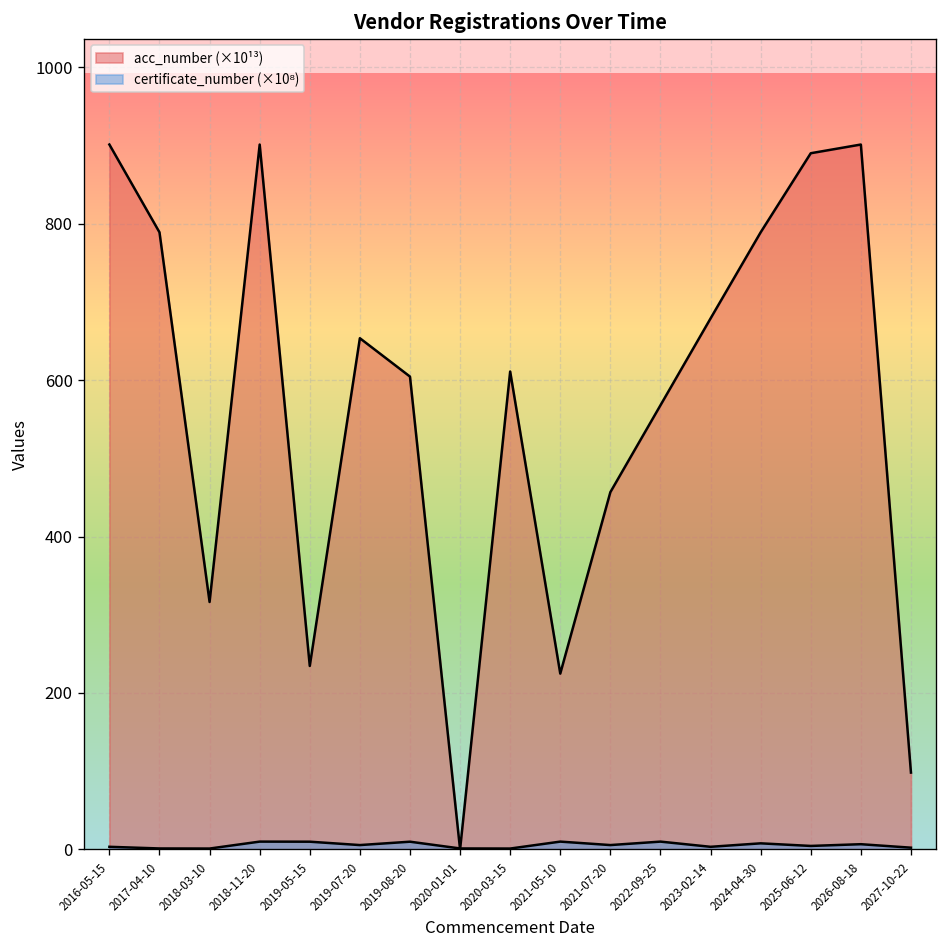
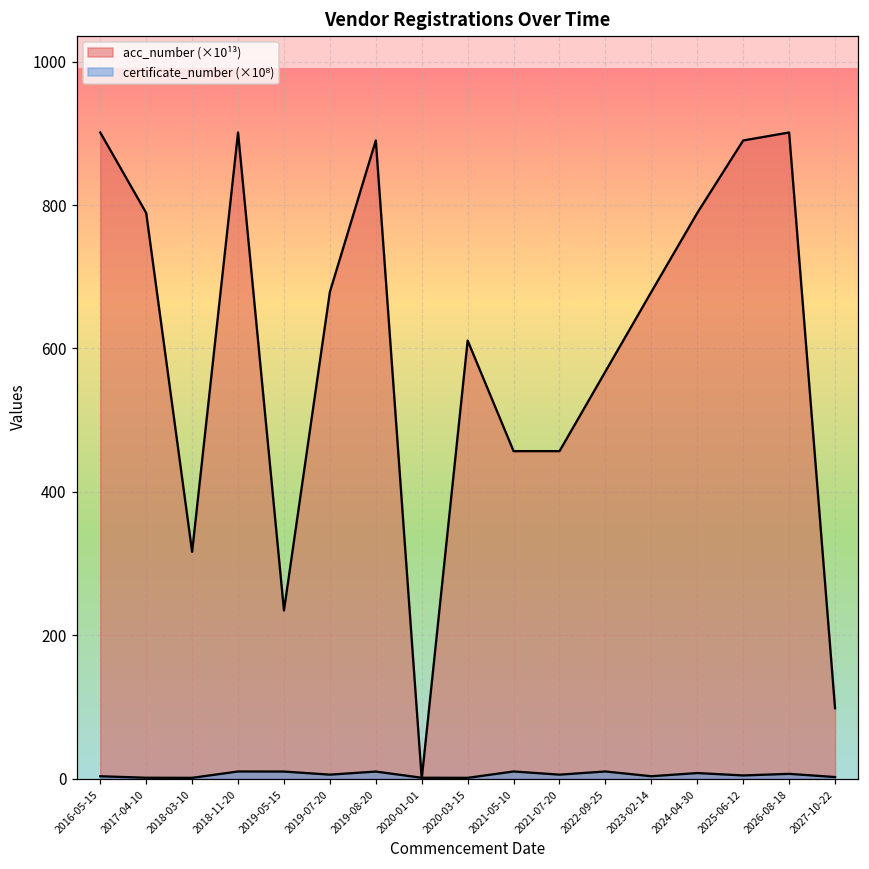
  {
    "acc_number (×10¹³)": {
      "2016-05-15": 900,
      "2017-04-10": 790,
      "2018-03-10": 320,
      "2018-11-20": 900,
      "2019-05-15": 230,
-     "2019-07-20": 650,
-     "2019-08-20": 600,
+     "2019-07-20": 680,
+     "2019-08-20": 890,
      "2020-03-15": 610,
-     "2021-05-10": 220,
+     "2021-05-10": 460,
      "2021-07-20": 460,
      "2022-09-25": 570,
      "2023-02-14": 680,
      "2024-04-30": 790,
      "2025-06-12": 890,
      "2026-08-18": 900,
      "2027-10-22": 100
    },
    "certificate_number (×10⁸)": {
      "2016-05-15": 0,
      "2017-04-10": 0,
      "2018-03-10": 0,
      "2018-11-20": 10,
      "2019-05-15": 10,
      "2019-07-20": 10,
      "2019-08-20": 10,
      "2020-03-15": 0,
      "2021-05-10": 10,
      "2021-07-20": 10,
      "2022-09-25": 10,
      "2023-02-14": 0,
      "2024-04-30": 10,
      "2025-06-12": 0,
      "2026-08-18": 10,
      "2027-10-22": 0
    }
  }
